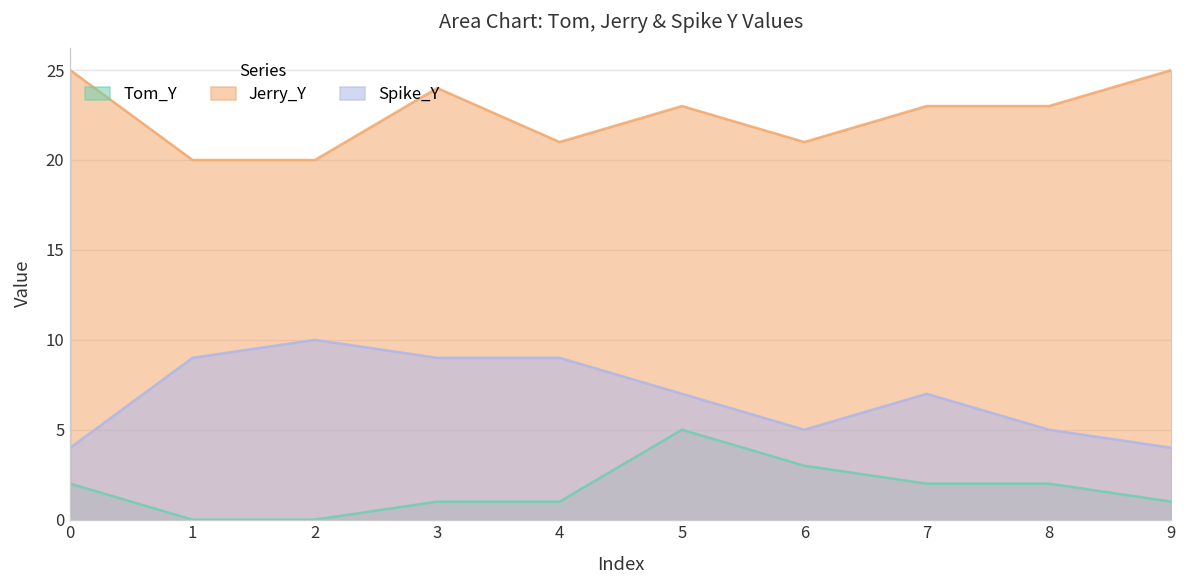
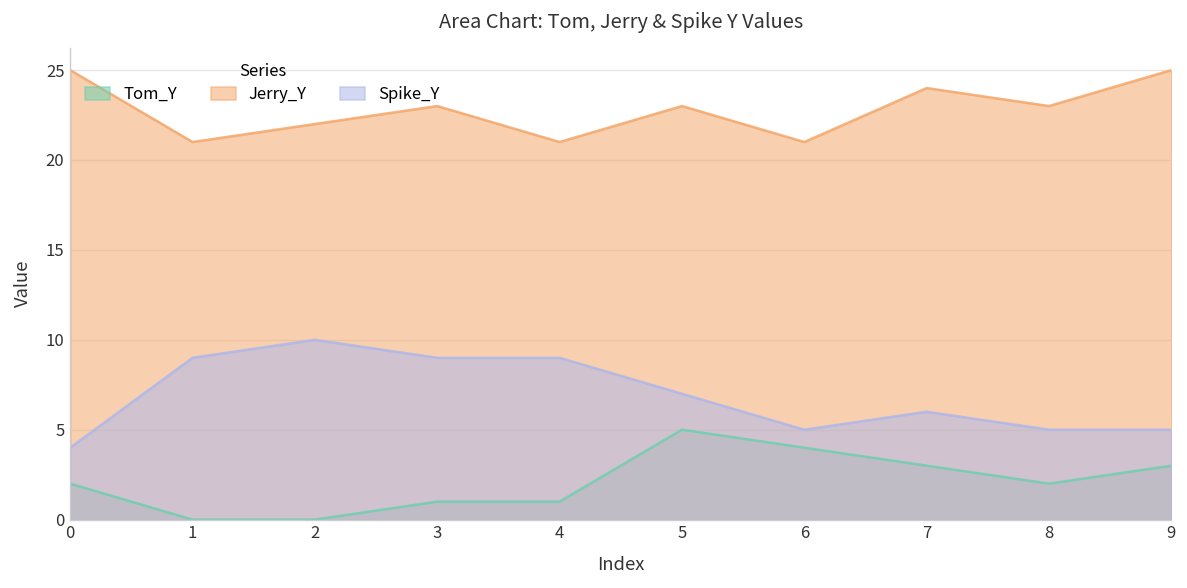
  {
    "Tom_Y": {
      "0": 2,
      "1": 0,
      "2": 0,
      "3": 1,
      "4": 1,
      "5": 5,
-     "6": 3,
-     "7": 2,
+     "6": 4,
+     "7": 3,
      "8": 2,
-     "9": 1
+     "9": 3
    },
    "Jerry_Y": {
      "0": 25,
-     "1": 20,
-     "2": 20,
-     "3": 24,
+     "1": 21,
+     "2": 22,
+     "3": 23,
      "4": 21,
      "5": 23,
      "6": 21,
-     "7": 23,
+     "7": 24,
      "8": 23,
      "9": 25
    },
    "Spike_Y": {
      "0": 4,
      "1": 9,
      "2": 10,
      "3": 9,
      "4": 9,
      "5": 7,
      "6": 5,
-     "7": 7,
+     "7": 6,
      "8": 5,
-     "9": 4
+     "9": 5
    }
  }
